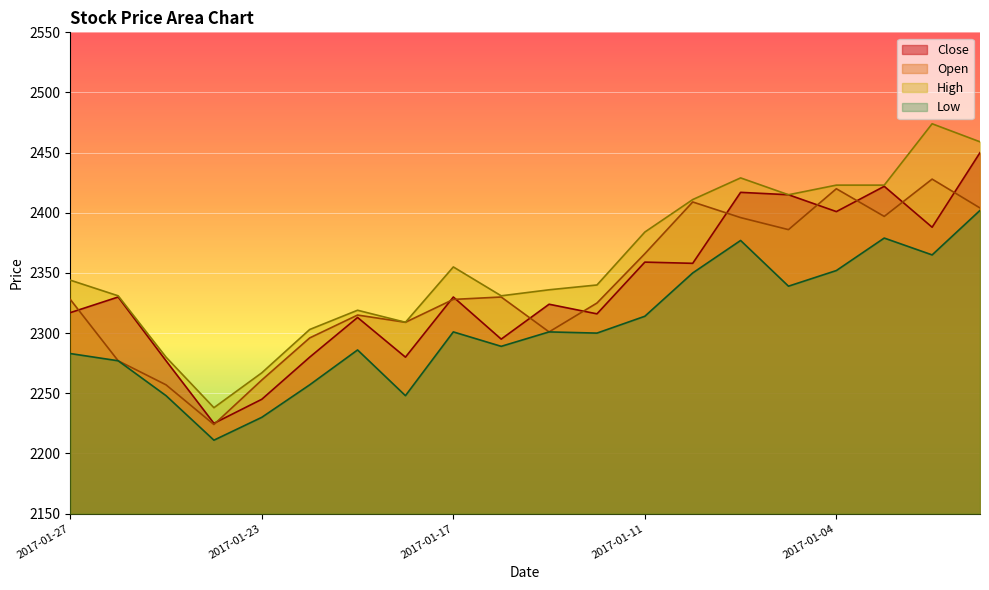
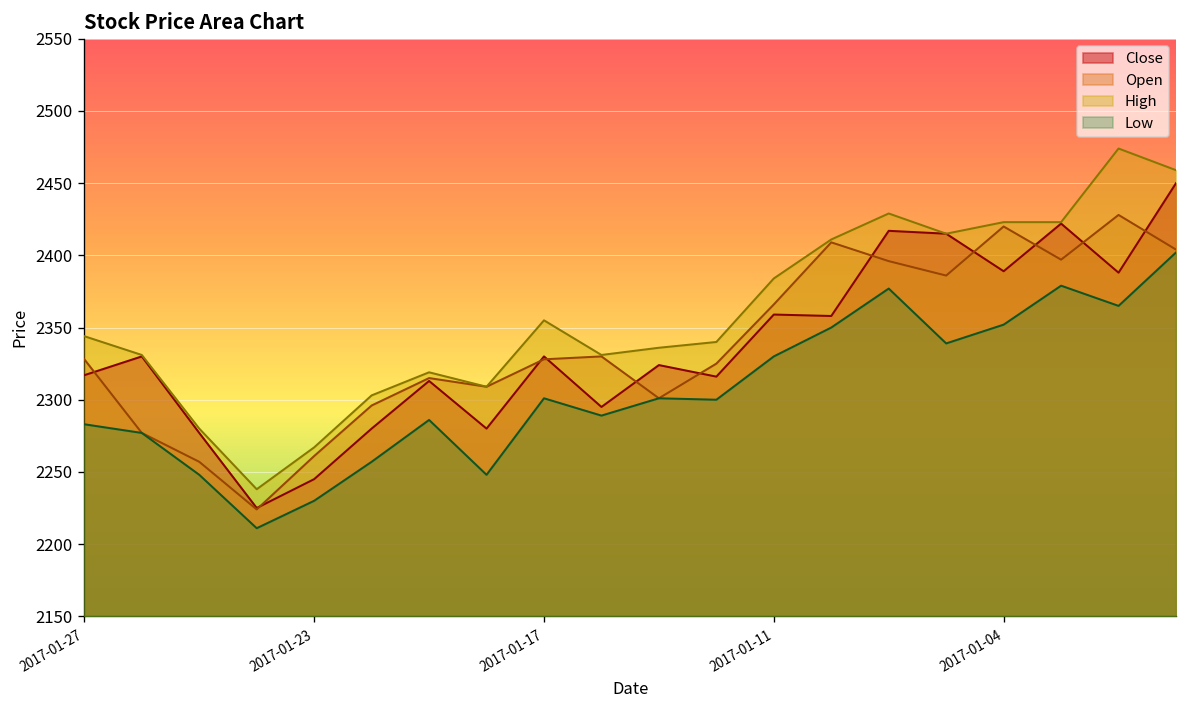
  {
    "Close": {
      "2017-01-27": 2317,
      "2017-01-23": 2245,
      "2017-01-11": 2359,
-     "2017-01-04": 2401
+     "2017-01-04": 2389
    },
    "Low": {
      "2017-01-27": 2283,
      "2017-01-23": 2230,
      "2017-01-17": 2301,
-     "2017-01-11": 2314,
+     "2017-01-11": 2330,
      "2017-01-04": 2352
    }
  }
